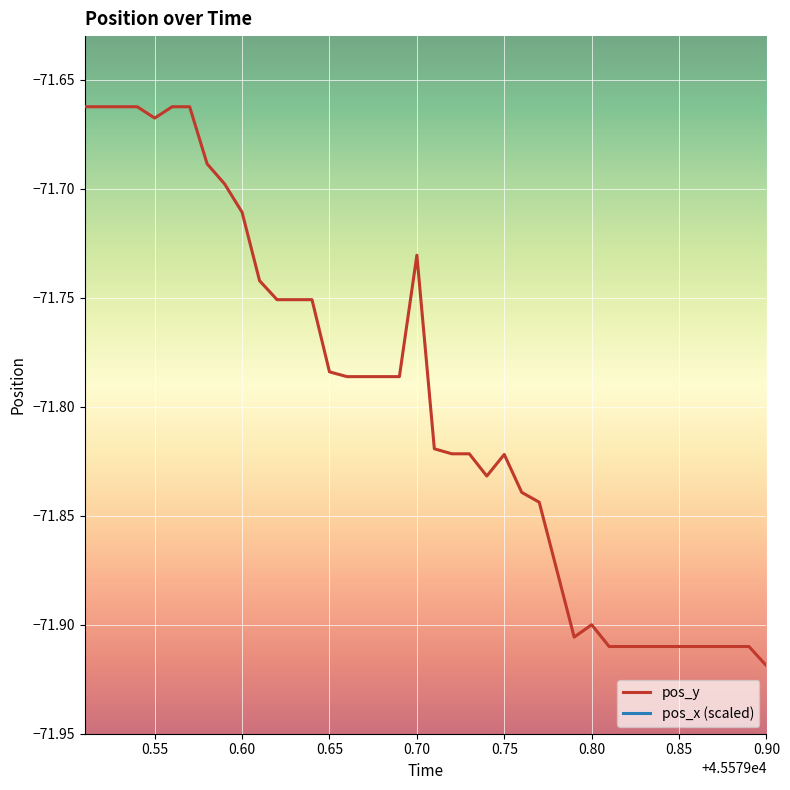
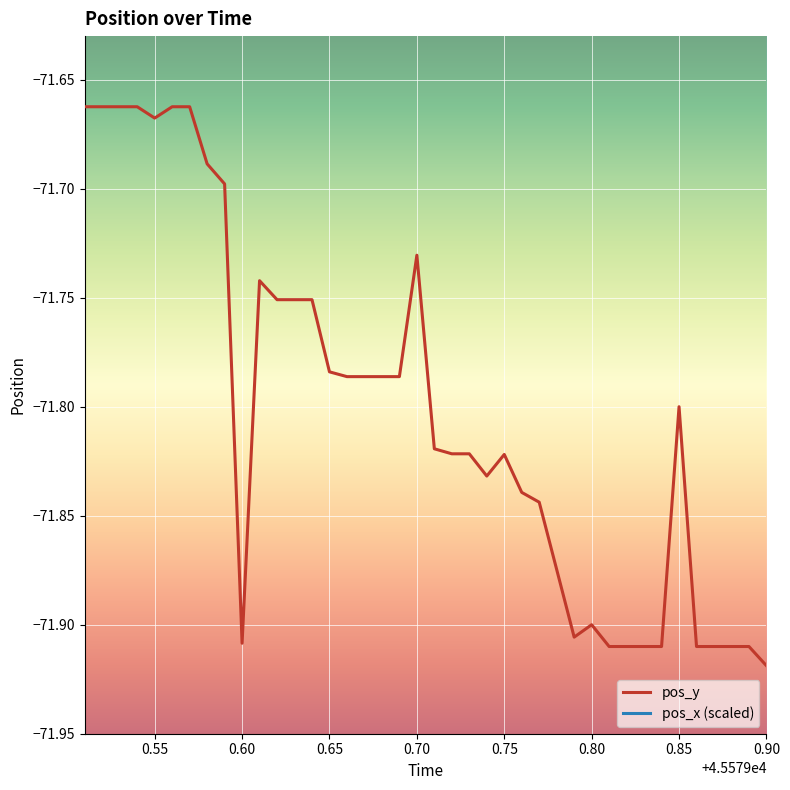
  {
    "pos_y": {
      "0.55": -71.668,
-     "0.60": -71.711,
+     "0.60": -71.909,
      "0.65": -71.784,
      "0.70": -71.731,
      "0.75": -71.822,
      "0.80": -71.900,
-     "0.85": -71.91,
+     "0.85": -71.80,
      "0.90": -71.919
    }
  }
